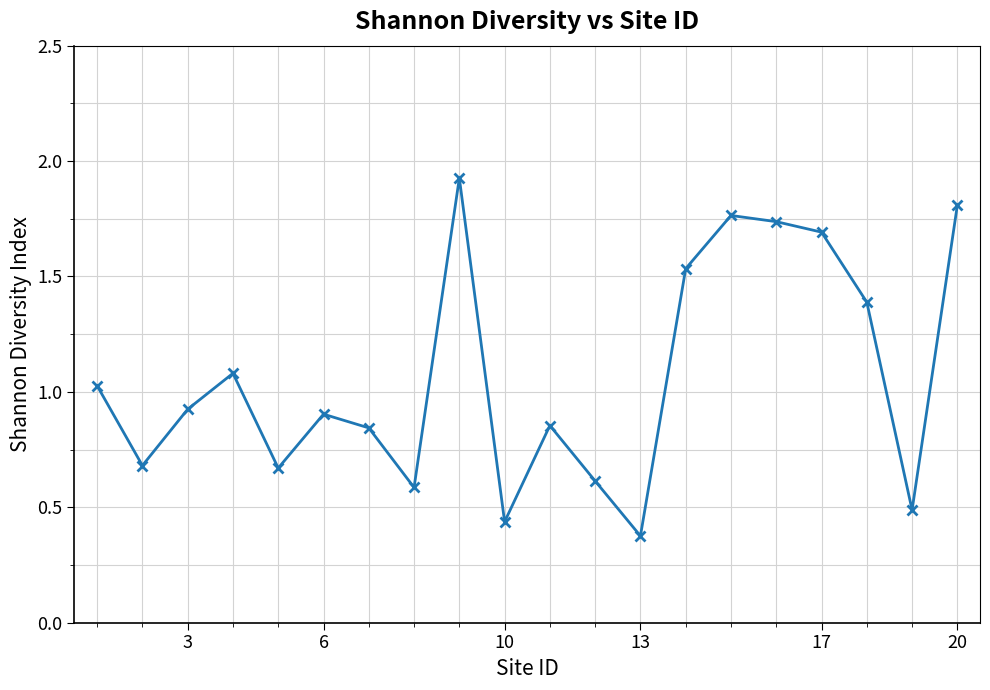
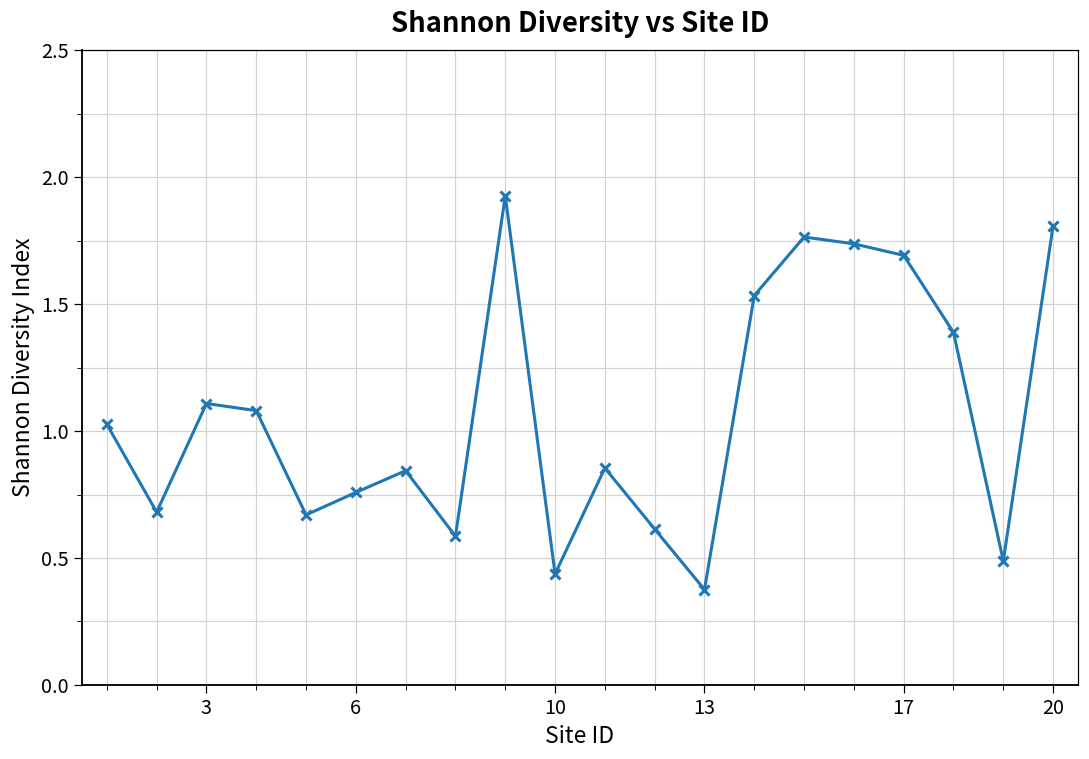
  {
-   "3": 0.92,
-   "6": 0.90,
+   "3": 1.11,
+   "6": 0.76,
    "10": 0.44,
    "13": 0.38,
    "17": 1.69,
    "20": 1.81
  }
